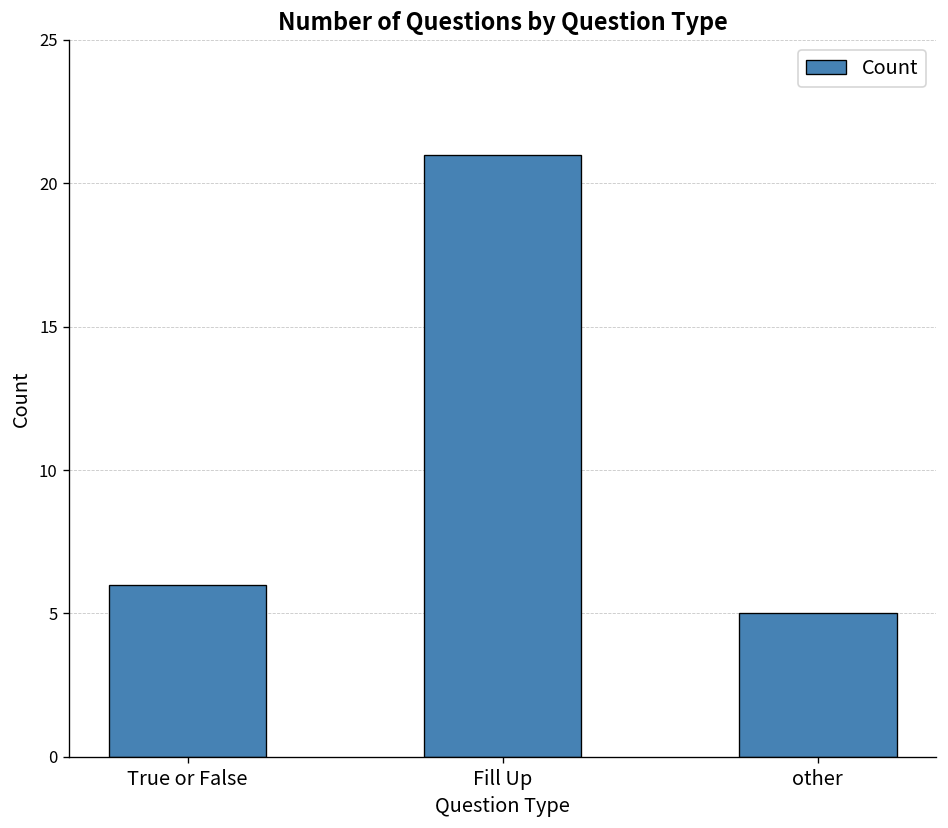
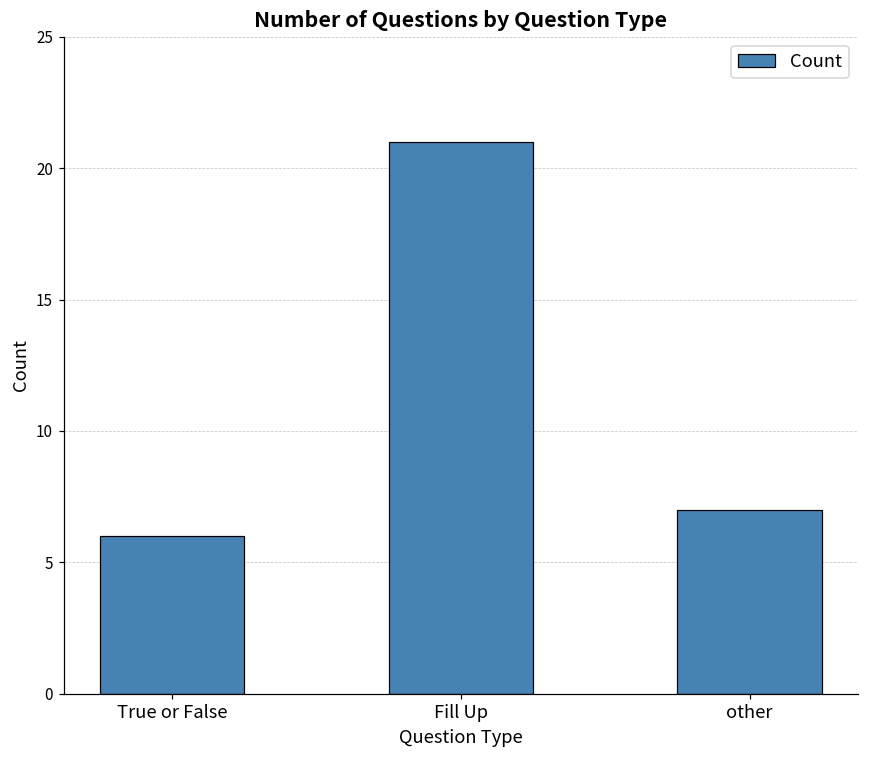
  {
    "True or False": 6,
    "Fill Up": 21,
-   "other": 5
+   "other": 7
  }
